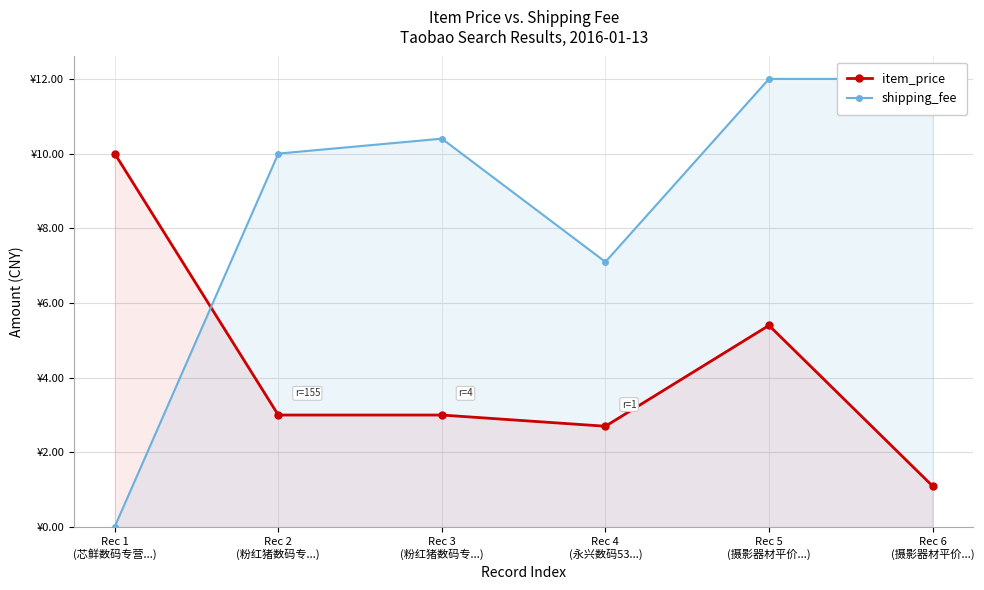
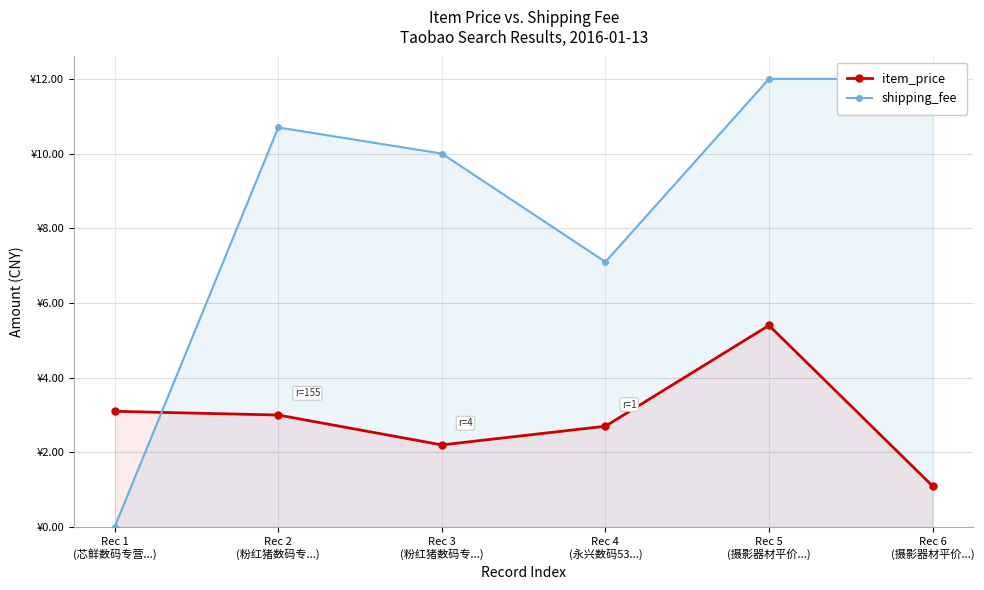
  {
    "item_price": {
-     "Rec 1 (芯鲜数码专营...)": "¥10.0",
-     "Rec 3 (粉红猪数码专...)": "¥3.0",
+     "Rec 1 (芯鲜数码专营...)": "¥3.1",
+     "Rec 3 (粉红猪数码专...)": "¥2.2",
      "Rec 5 (摄影器材平价...)": "¥5.4",
      "Rec 6 (摄影器材平价...)": "¥1.1"
    },
    "shipping_fee": {
      "Rec 1 (芯鲜数码专营...)": "¥0.0",
-     "Rec 2 (粉红猪数码专...)": "¥10.0",
-     "Rec 3 (粉红猪数码专...)": "¥10.4",
+     "Rec 2 (粉红猪数码专...)": "¥10.7",
+     "Rec 3 (粉红猪数码专...)": "¥10.0",
      "Rec 4 (永兴数码53...)": "¥7.1",
      "Rec 5 (摄影器材平价...)": "¥12.0"
    }
  }
